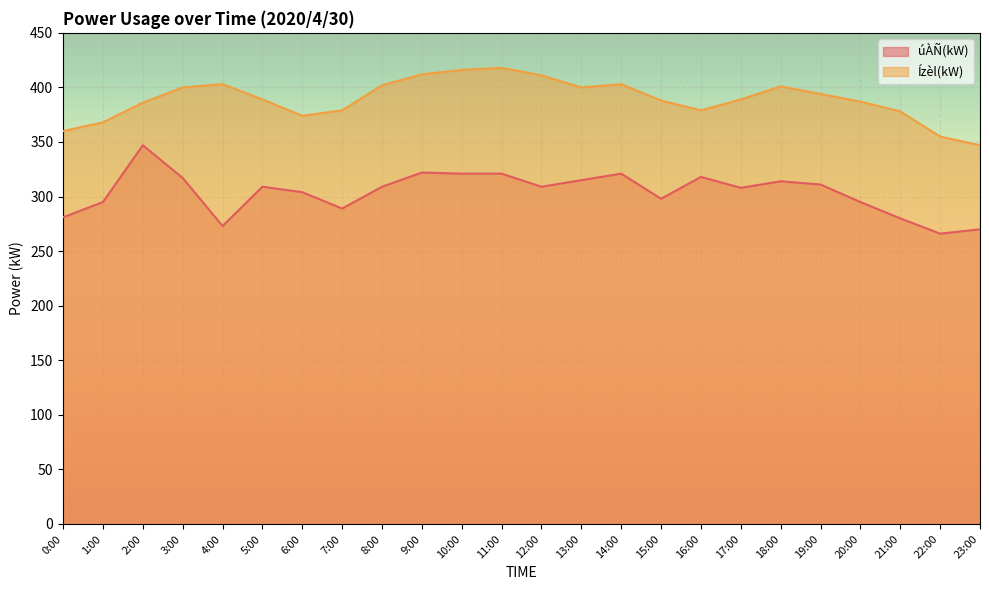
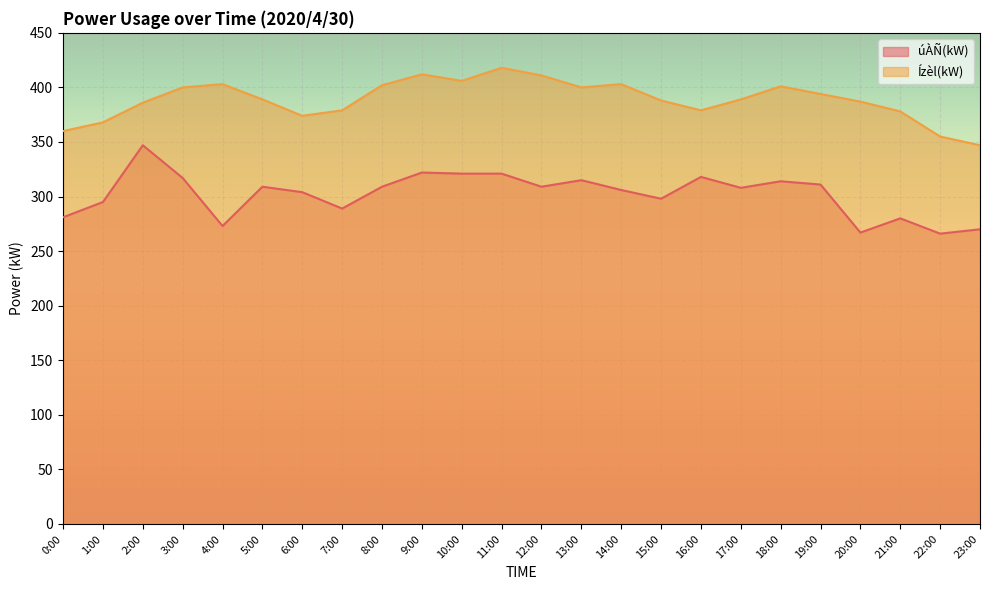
  {
    "úÀÑ(kW)": {
      "0:00": 281,
      "1:00": 295,
      "2:00": 347,
      "3:00": 317,
      "4:00": 273,
      "5:00": 309,
      "6:00": 304,
      "7:00": 289,
      "8:00": 309,
      "9:00": 322,
      "10:00": 321,
      "11:00": 321,
      "12:00": 309,
      "13:00": 315,
-     "14:00": 321,
+     "14:00": 306,
      "15:00": 298,
      "16:00": 318,
      "17:00": 308,
      "18:00": 314,
      "19:00": 311,
-     "20:00": 295,
+     "20:00": 267,
      "21:00": 280,
      "22:00": 266,
      "23:00": 270
    },
    "Ízèl(kW)": {
      "0:00": 360,
      "1:00": 368,
      "2:00": 386,
      "3:00": 400,
      "4:00": 403,
      "5:00": 389,
      "6:00": 374,
      "7:00": 379,
      "8:00": 402,
      "9:00": 412,
-     "10:00": 416,
+     "10:00": 406,
      "11:00": 418,
      "12:00": 411,
      "13:00": 400,
      "14:00": 403,
      "15:00": 388,
      "16:00": 379,
      "17:00": 389,
      "18:00": 401,
      "19:00": 394,
      "20:00": 387,
      "21:00": 378,
      "22:00": 355,
      "23:00": 347
    }
  }
